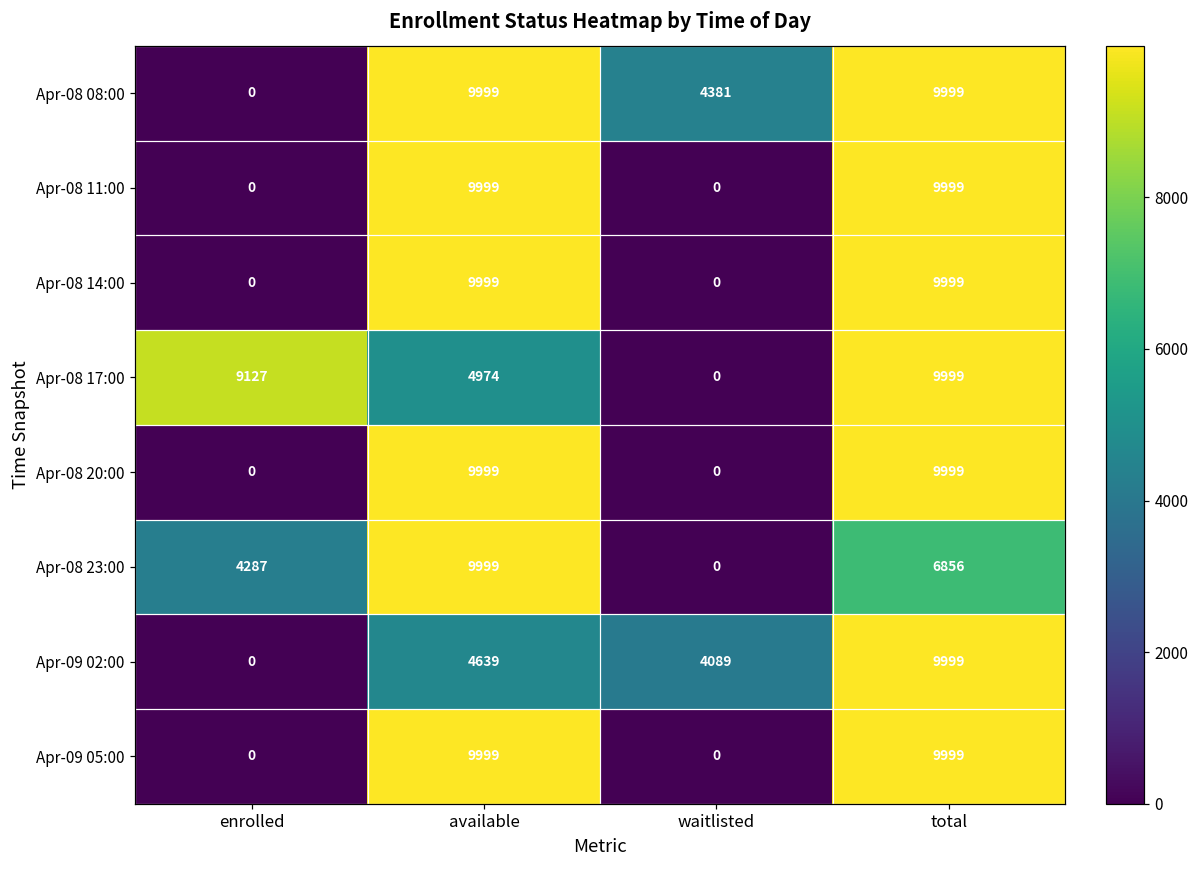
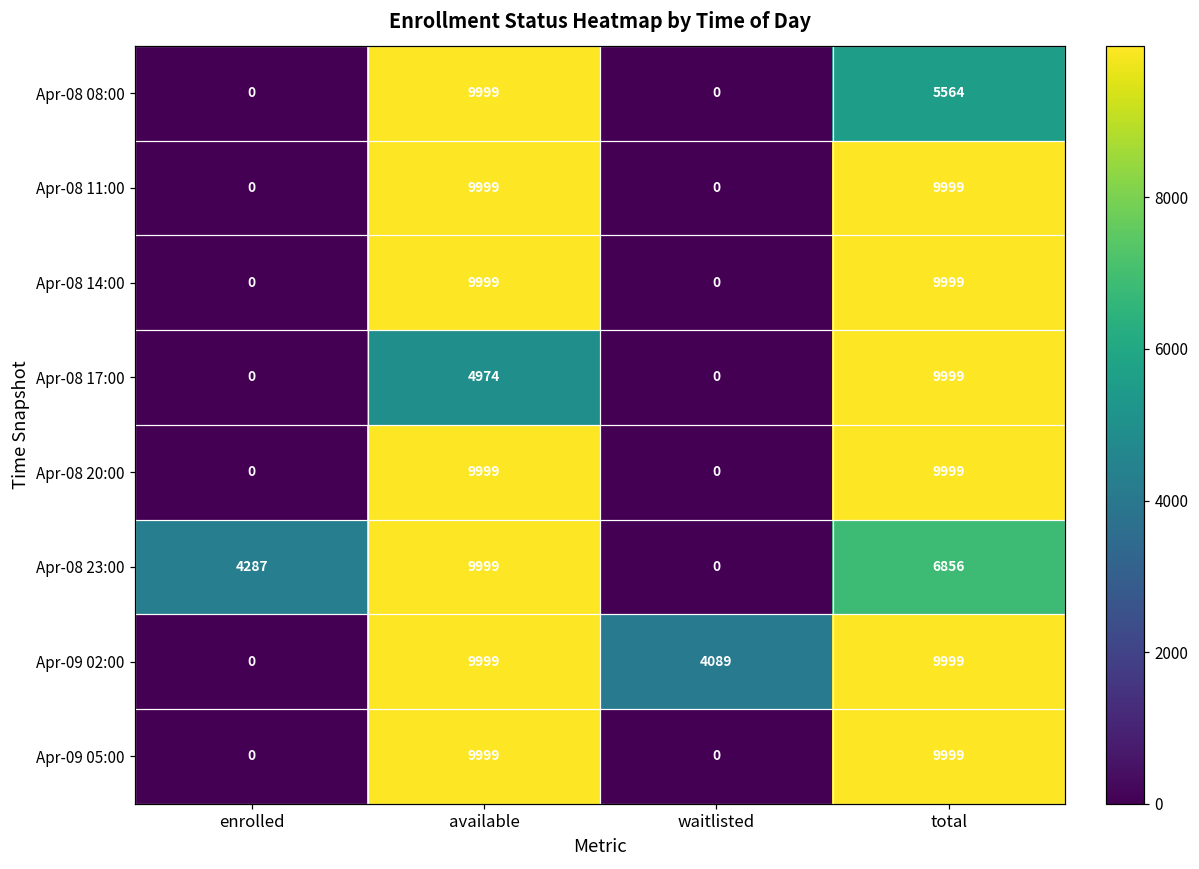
  {
    "Apr-08 08:00": {
      "enrolled": 0,
      "available": 9999,
-     "waitlisted": 4381,
-     "total": 9999
+     "waitlisted": 0,
+     "total": 5564
    },
    "Apr-08 11:00": {
      "enrolled": 0,
      "available": 9999,
      "waitlisted": 0,
      "total": 9999
    },
    "Apr-08 14:00": {
      "enrolled": 0,
      "available": 9999,
      "waitlisted": 0,
      "total": 9999
    },
    "Apr-08 17:00": {
-     "enrolled": 9127,
+     "enrolled": 0,
      "available": 4974,
      "waitlisted": 0,
      "total": 9999
    },
    "Apr-08 20:00": {
      "enrolled": 0,
      "available": 9999,
      "waitlisted": 0,
      "total": 9999
    },
    "Apr-08 23:00": {
      "enrolled": 4287,
      "available": 9999,
      "waitlisted": 0,
      "total": 6856
    },
    "Apr-09 02:00": {
      "enrolled": 0,
-     "available": 4639,
+     "available": 9999,
      "waitlisted": 4089,
      "total": 9999
    },
    "Apr-09 05:00": {
      "enrolled": 0,
      "available": 9999,
      "waitlisted": 0,
      "total": 9999
    }
  }
